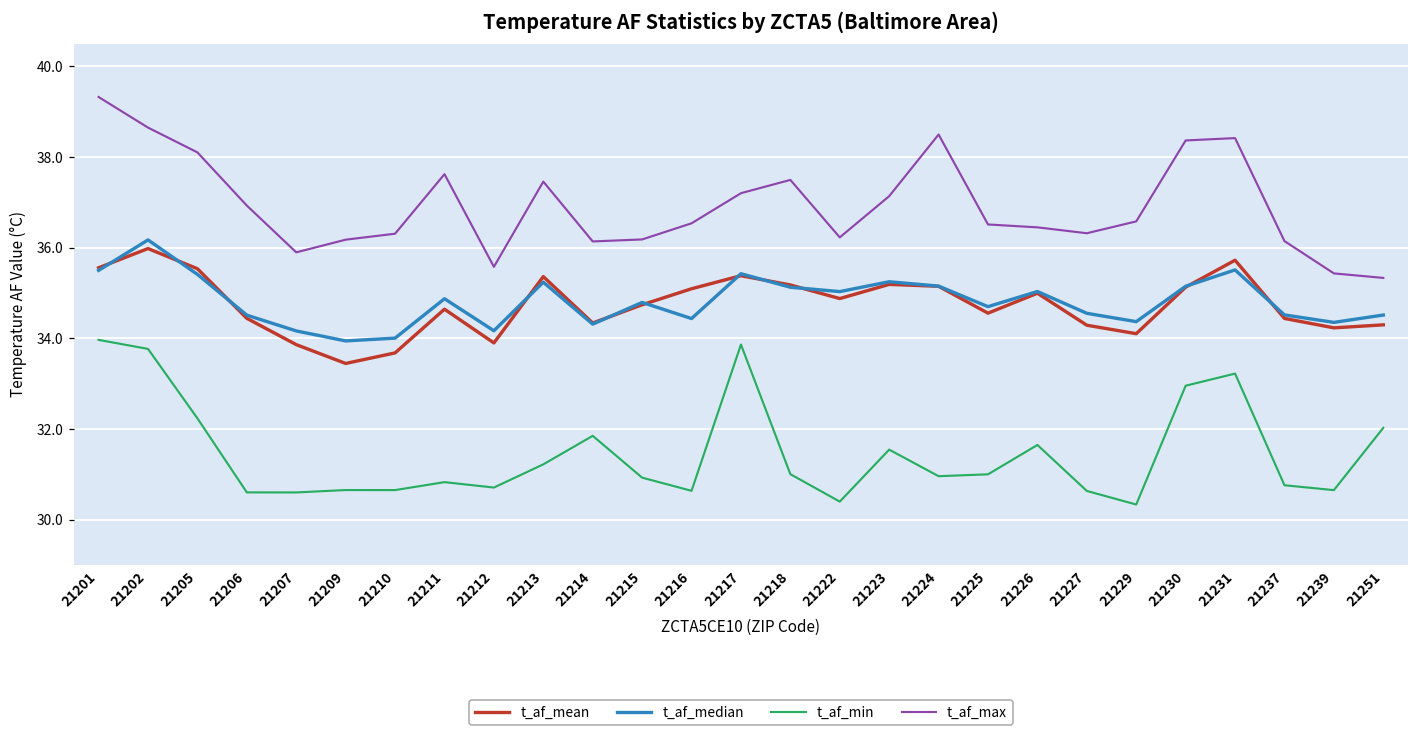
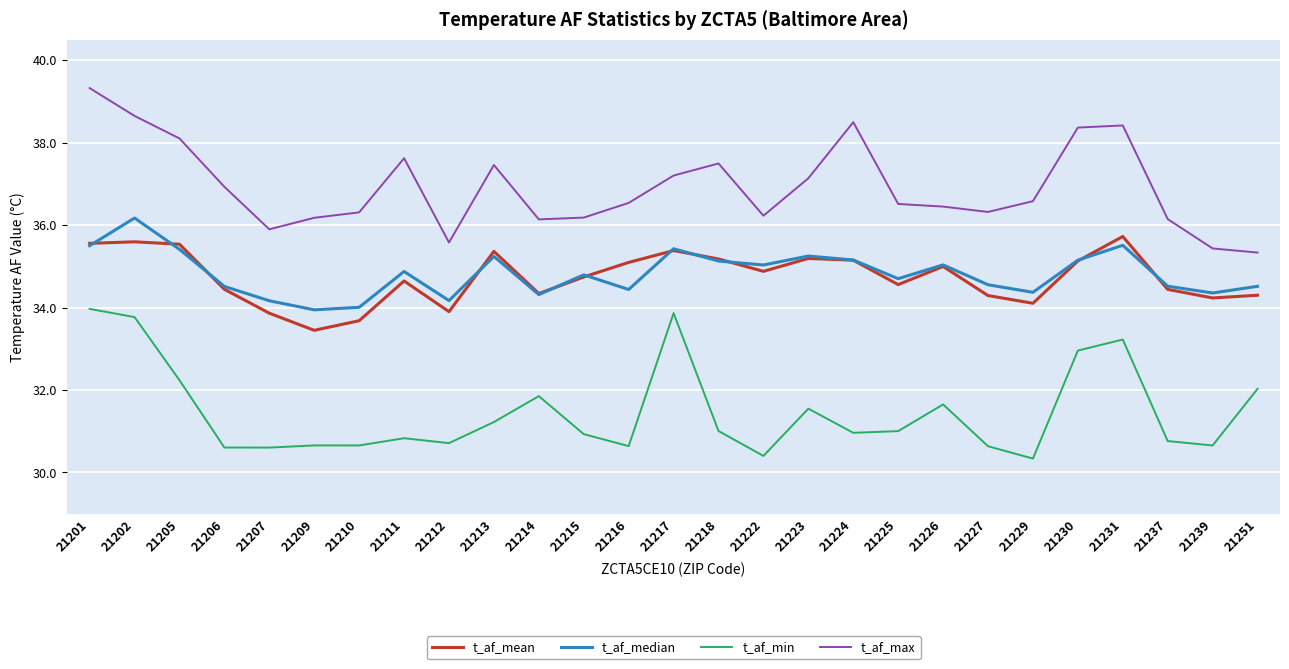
  {
    "t_af_mean": {
-     "21202": 36.0,
+     "21202": 35.6,
      "21205": 35.5,
      "21206": 34.4,
      "21207": 33.9,
      "21209": 33.4,
      "21210": 33.7,
      "21211": 34.6,
      "21212": 33.9,
      "21213": 35.4,
      "21216": 35.1,
      "21222": 34.9,
      "21225": 34.6,
      "21227": 34.3,
      "21229": 34.1,
      "21231": 35.7,
      "21237": 34.4,
      "21239": 34.2,
      "21251": 34.3
    },
    "t_af_median": {
      "21202": 36.2,
      "21205": 35.4,
      "21206": 34.5,
      "21207": 34.2,
      "21209": 33.9,
      "21210": 34.0,
      "21211": 34.9,
      "21212": 34.2,
      "21213": 35.2,
      "21216": 34.4,
      "21222": 35.0,
      "21225": 34.7,
      "21227": 34.6,
      "21229": 34.4,
      "21231": 35.5,
      "21237": 34.5,
      "21239": 34.4,
      "21251": 34.5
    },
    "t_af_min": {
      "21201": 34.0,
      "21202": 33.8,
      "21205": 32.2,
      "21206": 30.6,
      "21207": 30.6,
      "21209": 30.7,
      "21210": 30.7,
      "21211": 30.8,
      "21212": 30.7,
      "21213": 31.2,
      "21214": 31.9,
      "21215": 30.9,
      "21216": 30.6,
      "21217": 33.9,
      "21218": 31.0,
      "21222": 30.4,
      "21223": 31.5,
      "21224": 31.0,
      "21225": 31.0,
      "21226": 31.6,
      "21227": 30.6,
      "21229": 30.3,
      "21230": 33.0,
      "21231": 33.2,
      "21237": 30.8,
      "21239": 30.7,
      "21251": 32.0
    },
    "t_af_max": {
      "21201": 39.3,
      "21202": 38.7,
      "21205": 38.1,
      "21206": 36.9,
      "21207": 35.9,
      "21209": 36.2,
      "21210": 36.3,
      "21211": 37.6,
      "21212": 35.6,
      "21213": 37.5,
      "21214": 36.1,
      "21215": 36.2,
      "21216": 36.5,
      "21217": 37.2,
      "21218": 37.5,
      "21222": 36.2,
      "21223": 37.1,
      "21224": 38.5,
      "21225": 36.5,
      "21226": 36.4,
      "21227": 36.3,
      "21229": 36.6,
      "21230": 38.4,
      "21231": 38.4,
      "21237": 36.1,
      "21239": 35.4,
      "21251": 35.3
    }
  }
